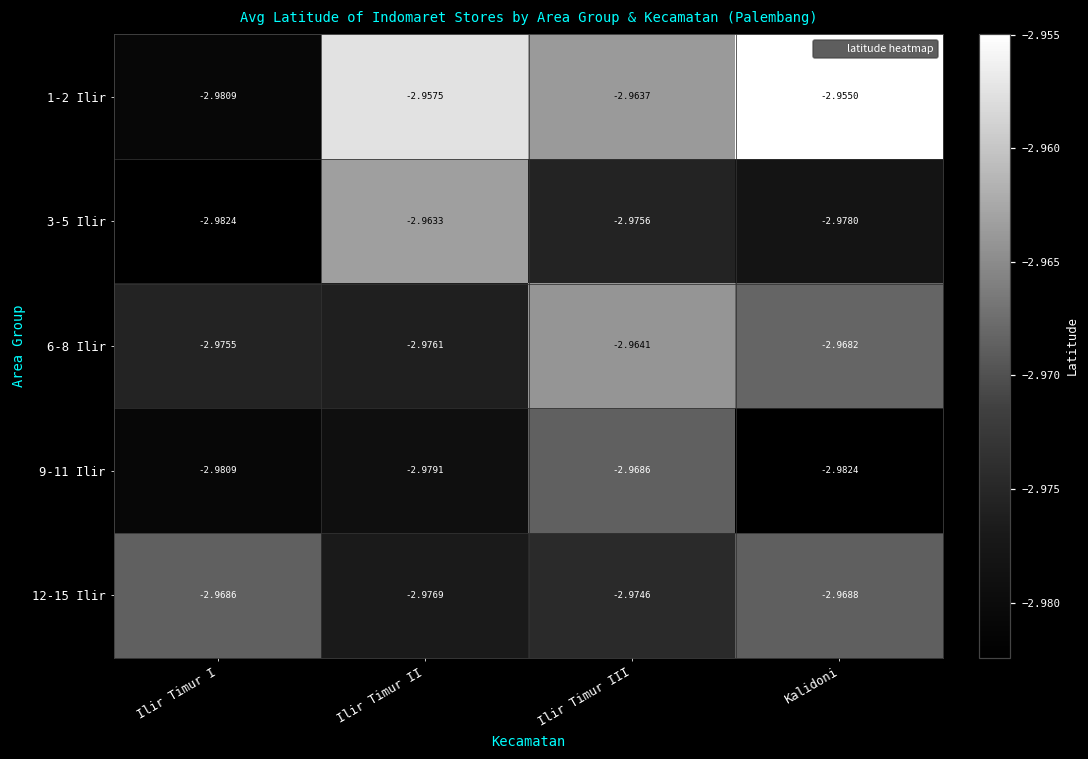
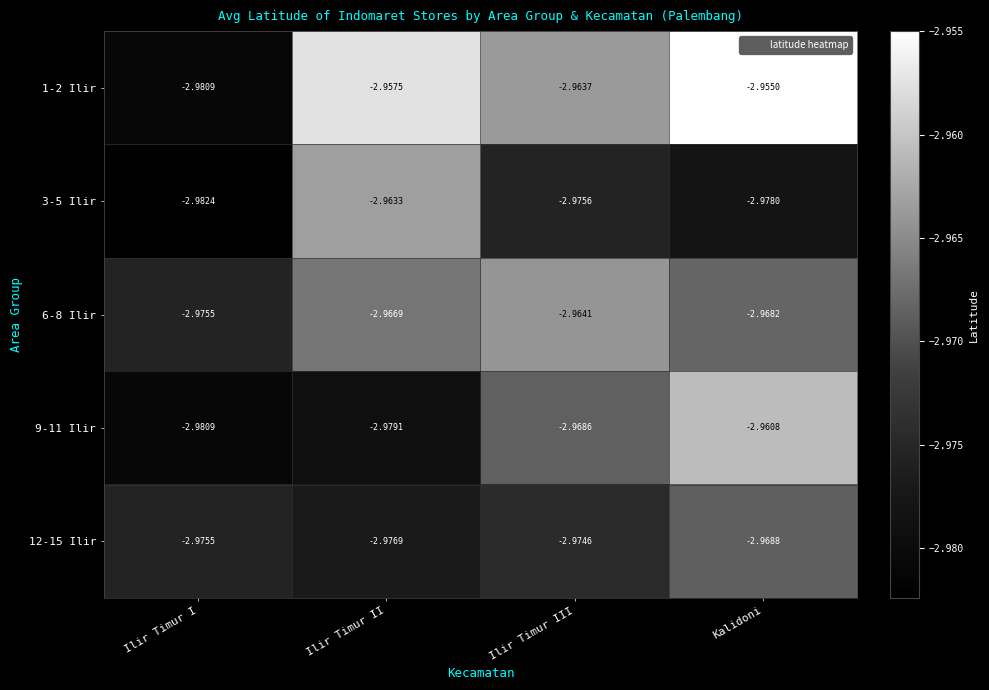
  {
    "1-2 Ilir": {
      "Ilir Timur I": -2.9809,
      "Ilir Timur II": -2.9575,
      "Ilir Timur III": -2.9637,
      "Kalidoni": -2.9550
    },
    "3-5 Ilir": {
      "Ilir Timur I": -2.9824,
      "Ilir Timur II": -2.9633,
      "Ilir Timur III": -2.9756,
      "Kalidoni": -2.9780
    },
    "6-8 Ilir": {
      "Ilir Timur I": -2.9755,
-     "Ilir Timur II": -2.9761,
+     "Ilir Timur II": -2.9669,
      "Ilir Timur III": -2.9641,
      "Kalidoni": -2.9682
    },
    "9-11 Ilir": {
      "Ilir Timur I": -2.9809,
      "Ilir Timur II": -2.9791,
      "Ilir Timur III": -2.9686,
-     "Kalidoni": -2.9824
+     "Kalidoni": -2.9608
    },
    "12-15 Ilir": {
-     "Ilir Timur I": -2.9686,
+     "Ilir Timur I": -2.9755,
      "Ilir Timur II": -2.9769,
      "Ilir Timur III": -2.9746,
      "Kalidoni": -2.9688
    }
  }
